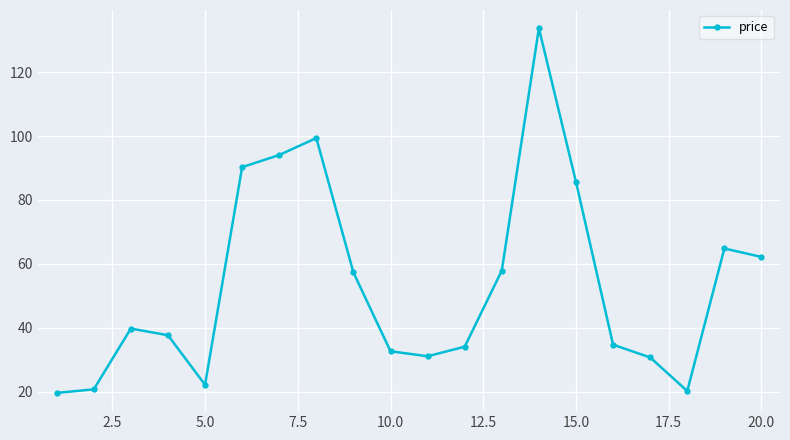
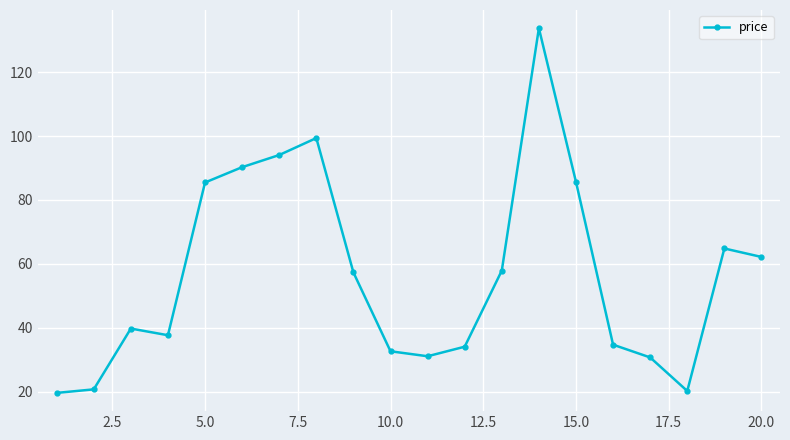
  {
-   "5.0": 22,
+   "5.0": 85,
    "10.0": 33,
    "15.0": 86,
    "20.0": 62
  }
